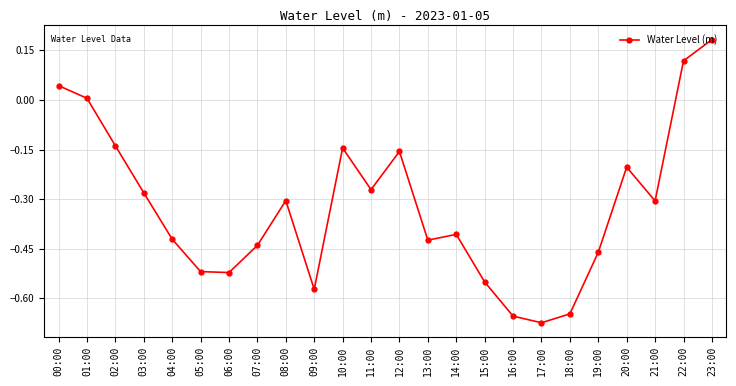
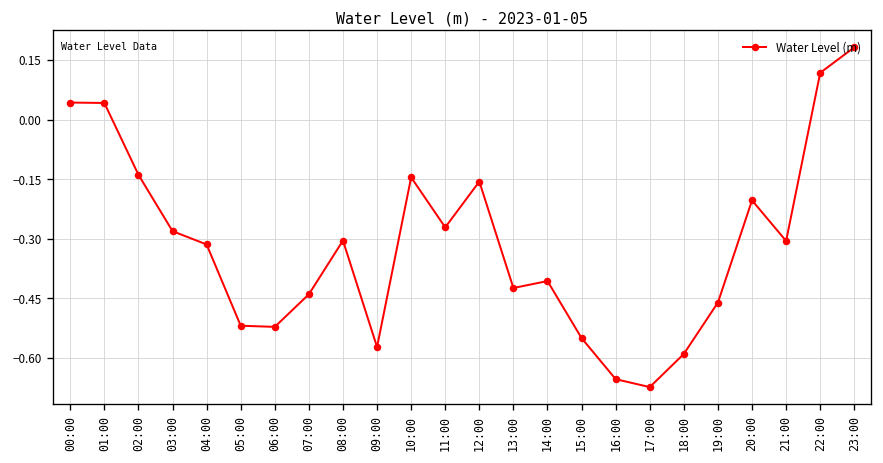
  {
    "00:00": 0.04,
-   "01:00": 0.00,
+   "01:00": 0.04,
    "02:00": -0.14,
    "03:00": -0.28,
-   "04:00": -0.42,
+   "04:00": -0.31,
    "05:00": -0.52,
    "06:00": -0.52,
    "07:00": -0.44,
    "08:00": -0.30,
    "09:00": -0.57,
    "10:00": -0.15,
    "11:00": -0.27,
    "12:00": -0.16,
    "13:00": -0.42,
    "14:00": -0.41,
    "15:00": -0.55,
    "16:00": -0.65,
    "17:00": -0.67,
-   "18:00": -0.65,
+   "18:00": -0.59,
    "19:00": -0.46,
    "20:00": -0.20,
    "21:00": -0.31,
    "22:00": 0.12,
    "23:00": 0.18
  }
